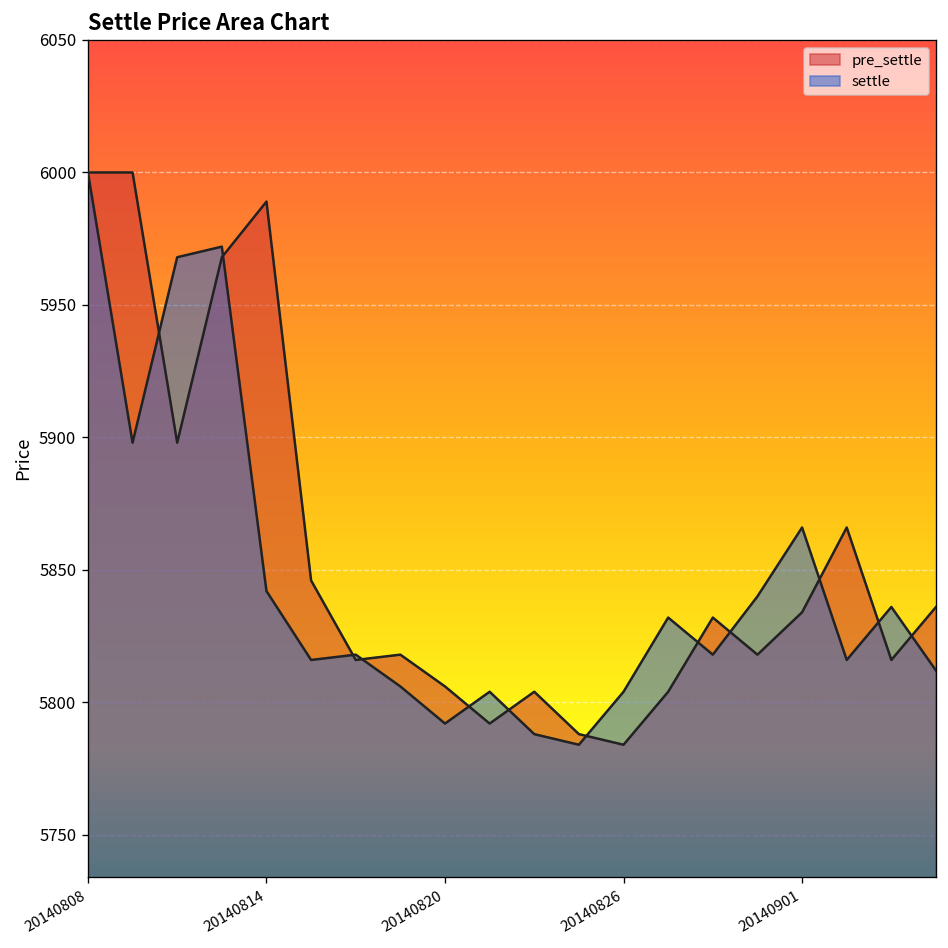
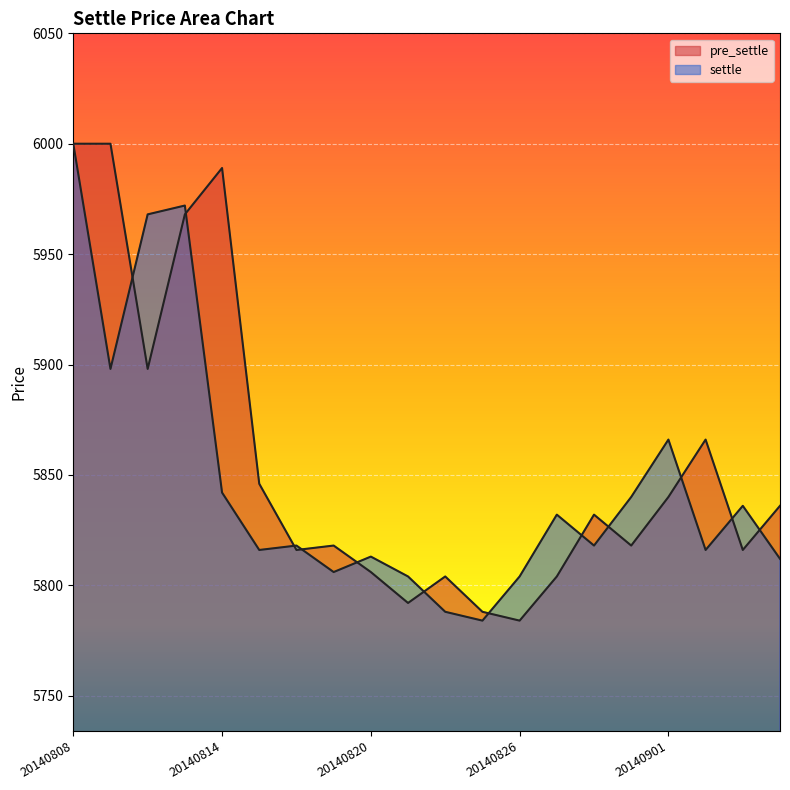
  {
    "pre_settle": {
      "20140814": 5989,
      "20140820": 5806,
      "20140826": 5784,
-     "20140901": 5834
+     "20140901": 5840
    },
    "settle": {
      "20140814": 5842,
-     "20140820": 5792,
+     "20140820": 5813,
      "20140826": 5804,
      "20140901": 5866
    }
  }
